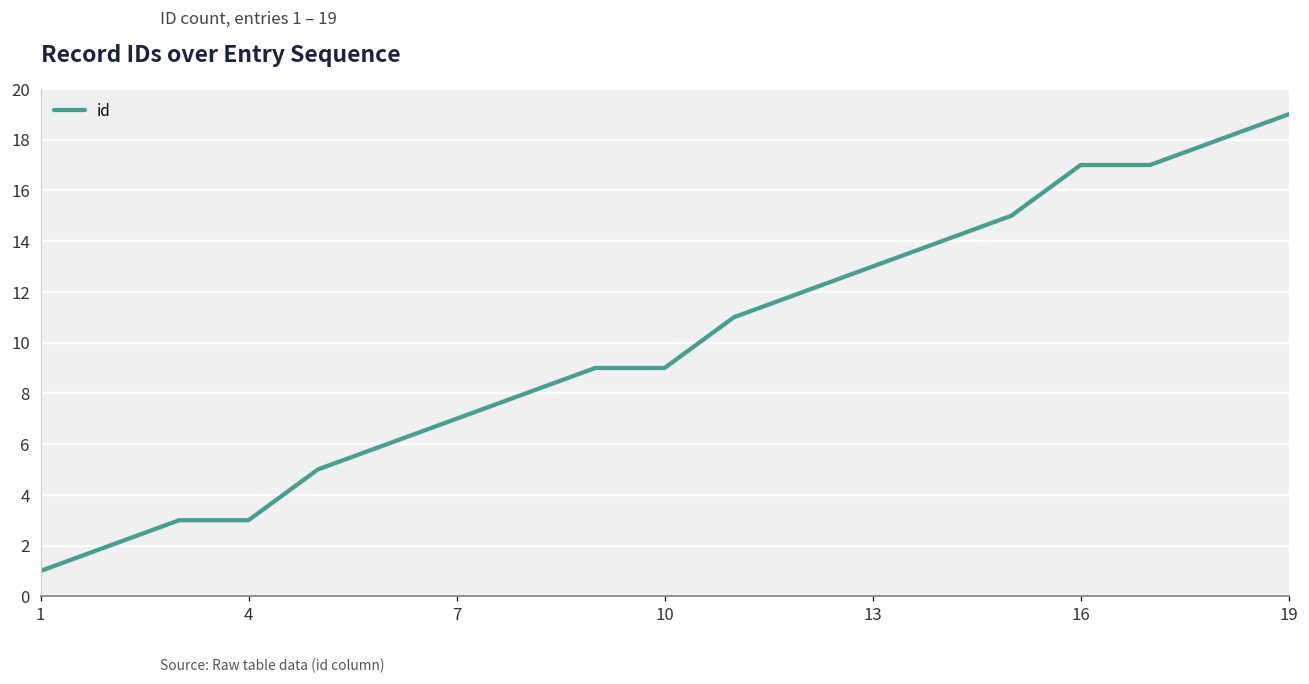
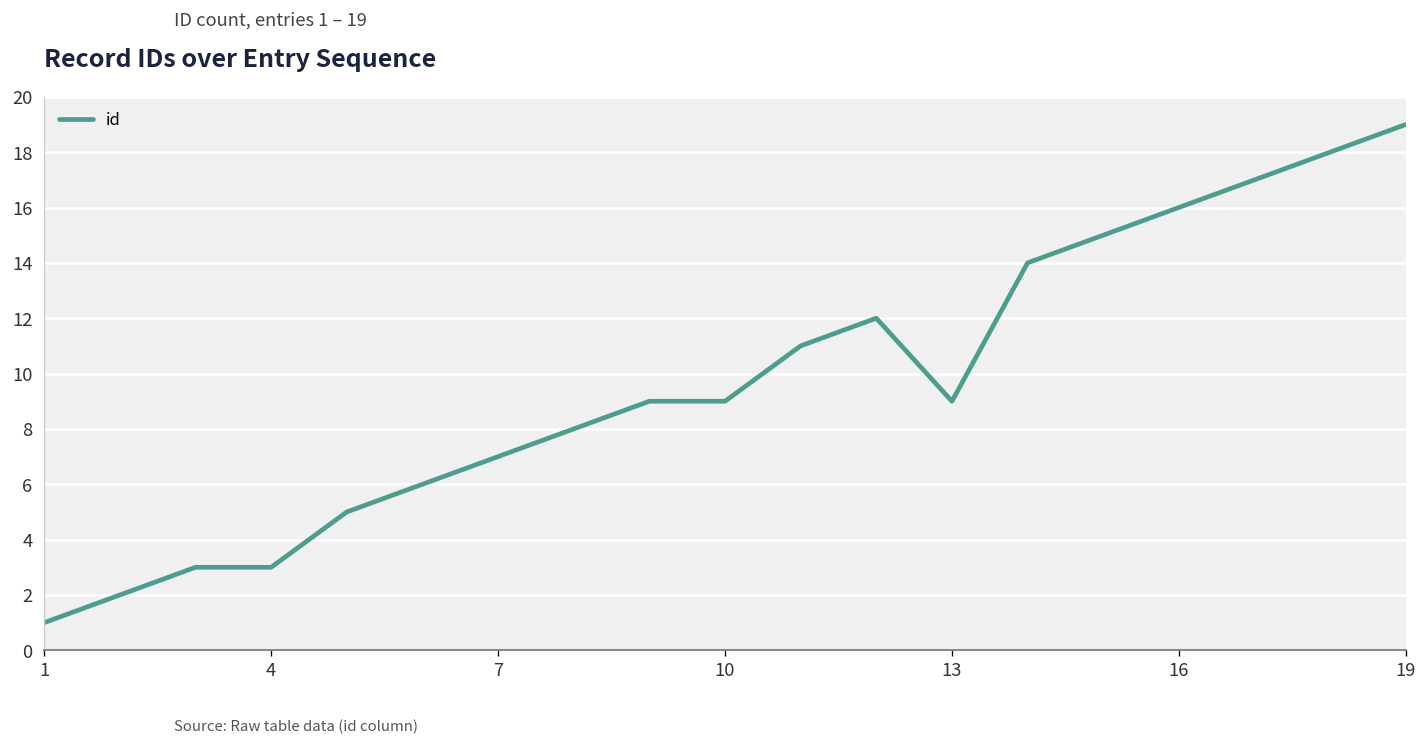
  {
    "1": 1,
    "4": 3,
    "7": 7,
    "10": 9,
-   "13": 13,
-   "16": 17,
+   "13": 9,
+   "16": 16,
    "19": 19
  }
